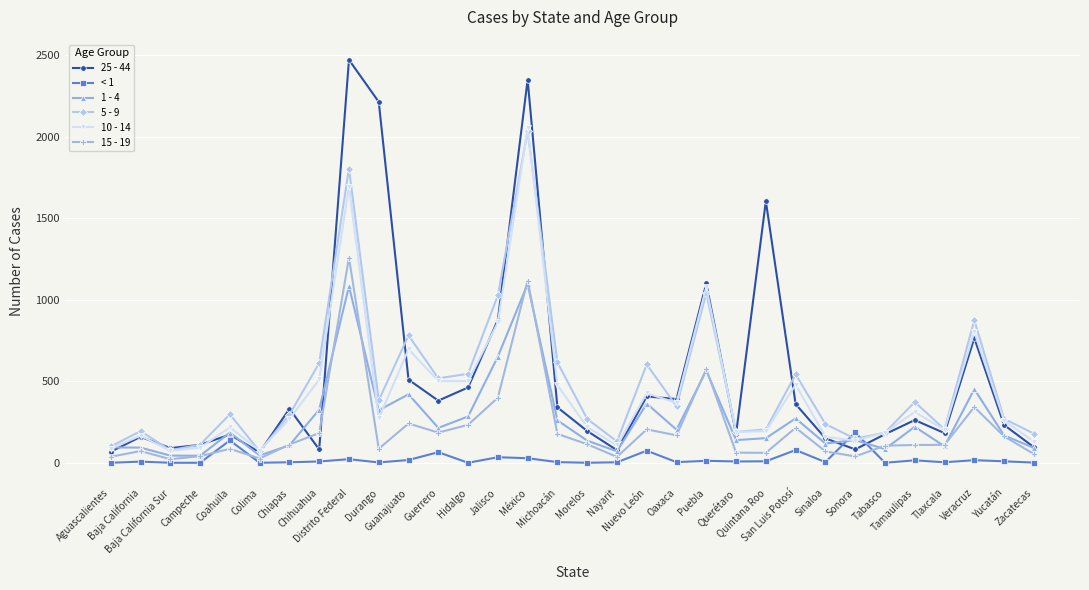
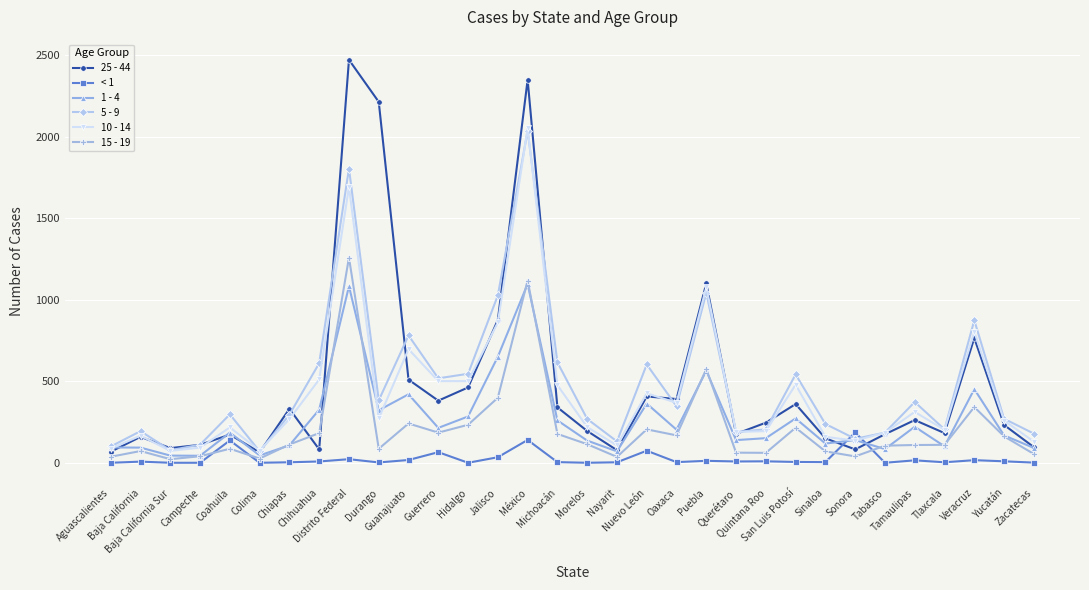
  {
    "25 - 44": {
      "Aguascalientes": 70,
      "Chiapas": 330,
      "Chihuahua": 80,
      "Distrito Federal": 2470,
      "Durango": 2220,
      "Guanajuato": 510,
      "Guerrero": 380,
      "Hidalgo": 460,
      "México": 2350,
      "Michoacán": 340,
      "Morelos": 200,
      "Nuevo León": 410,
      "Oaxaca": 390,
      "Puebla": 1100,
-     "Quintana Roo": 1610,
+     "Quintana Roo": 250,
      "San Luis Potosí": 360,
      "Sonora": 80,
      "Tamaulipas": 260,
      "Tlaxcala": 180,
      "Veracruz": 770,
      "Yucatán": 230
    },
    "< 1": {
      "Aguascalientes": 0,
      "Baja California": 10,
      "Baja California Sur": 0,
      "Campeche": 0,
      "Coahuila": 140,
      "Colima": 0,
      "Chiapas": 0,
      "Chihuahua": 10,
      "Distrito Federal": 20,
      "Durango": 0,
      "Guanajuato": 20,
      "Guerrero": 70,
      "Hidalgo": 0,
      "Jalisco": 40,
-     "México": 30,
+     "México": 140,
      "Michoacán": 10,
      "Morelos": 0,
      "Nayarit": 0,
      "Nuevo León": 80,
      "Oaxaca": 10,
      "Puebla": 10,
      "Querétaro": 10,
      "Quintana Roo": 10,
-     "San Luis Potosí": 80,
+     "San Luis Potosí": 10,
      "Sinaloa": 10,
      "Sonora": 190,
      "Tabasco": 0,
      "Tamaulipas": 20,
      "Tlaxcala": 0,
      "Veracruz": 20,
      "Yucatán": 10,
      "Zacatecas": 0
    }
  }
